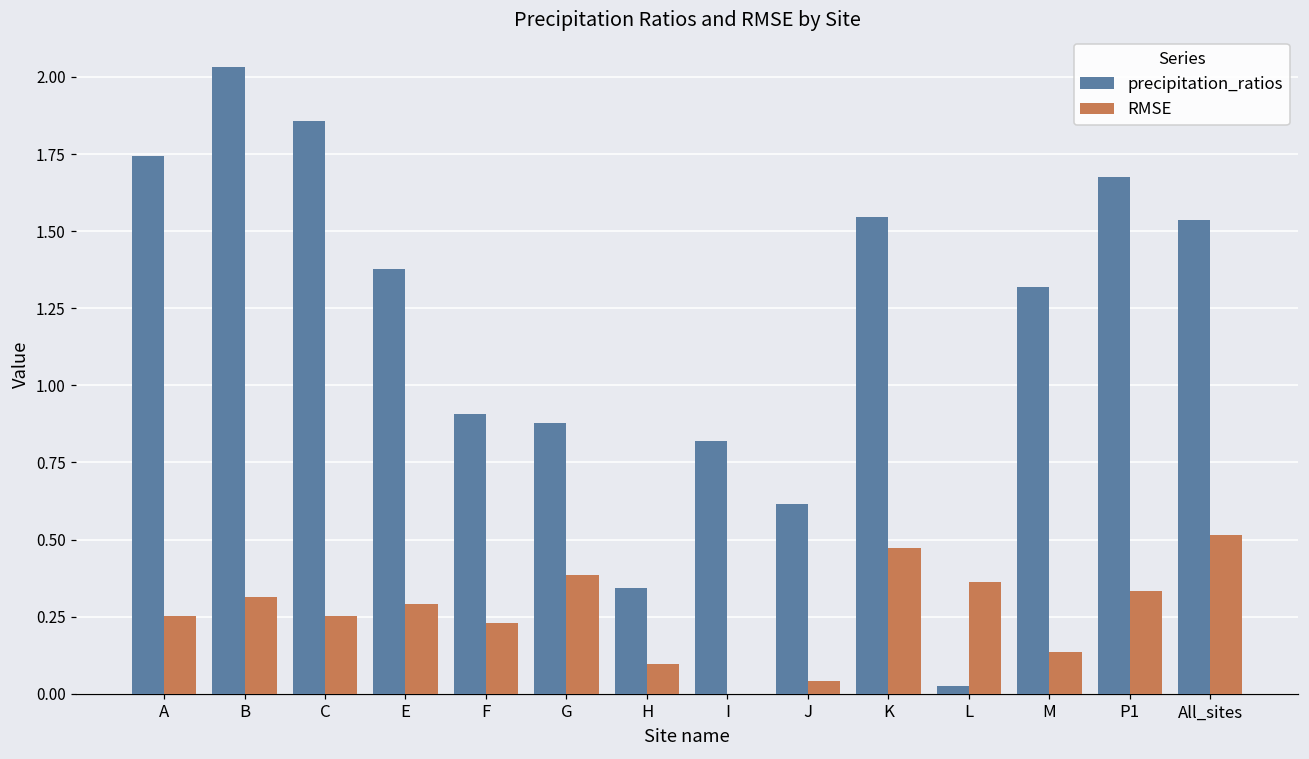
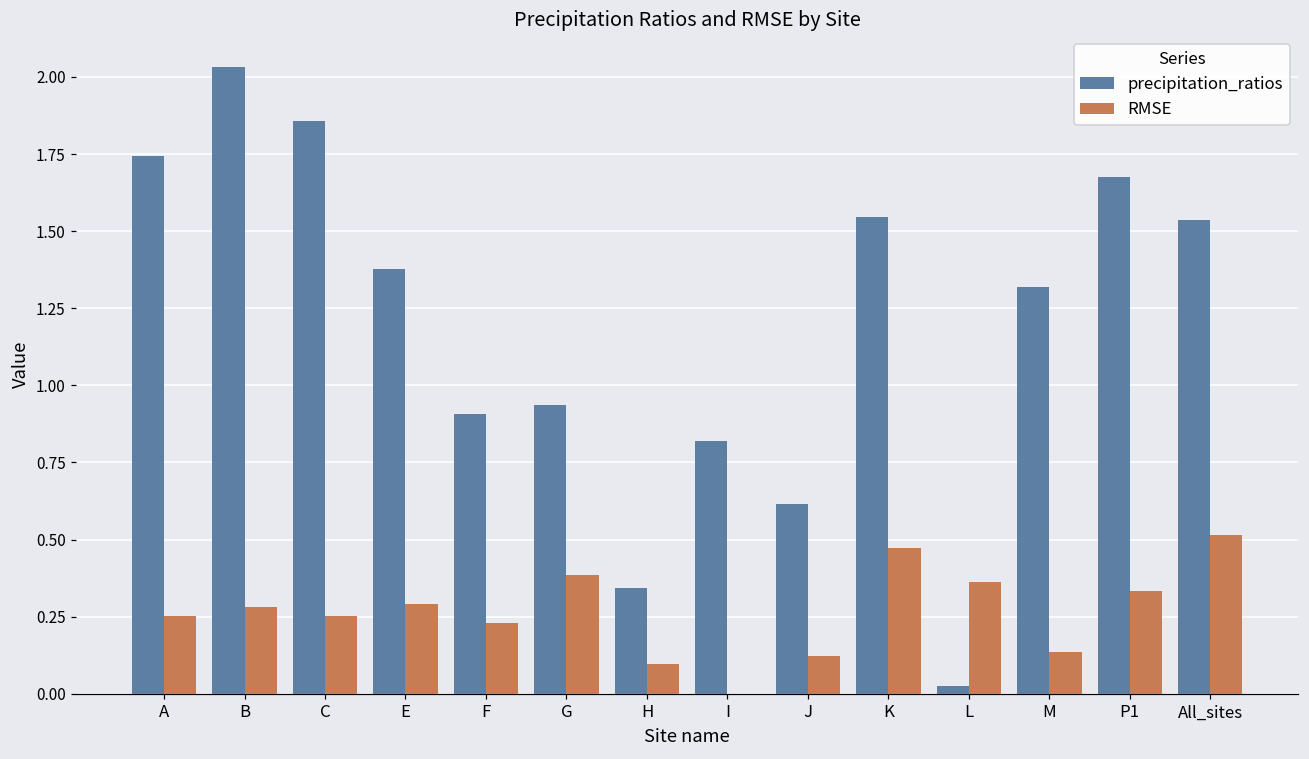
  {
    "precipitation_ratios": {
      "A": 1.74,
      "B": 2.03,
      "C": 1.86,
      "E": 1.38,
      "F": 0.91,
-     "G": 0.88,
+     "G": 0.94,
      "H": 0.34,
      "I": 0.82,
      "J": 0.62,
      "K": 1.55,
      "L": 0.03,
      "M": 1.32,
      "P1": 1.67,
      "All_sites": 1.54
    },
    "RMSE": {
      "A": 0.25,
-     "B": 0.31,
+     "B": 0.28,
      "C": 0.25,
      "E": 0.29,
      "F": 0.23,
      "G": 0.38,
      "H": 0.10,
      "I": 0.00,
-     "J": 0.04,
+     "J": 0.12,
      "K": 0.47,
      "L": 0.36,
      "M": 0.14,
      "P1": 0.33,
      "All_sites": 0.51
    }
  }
